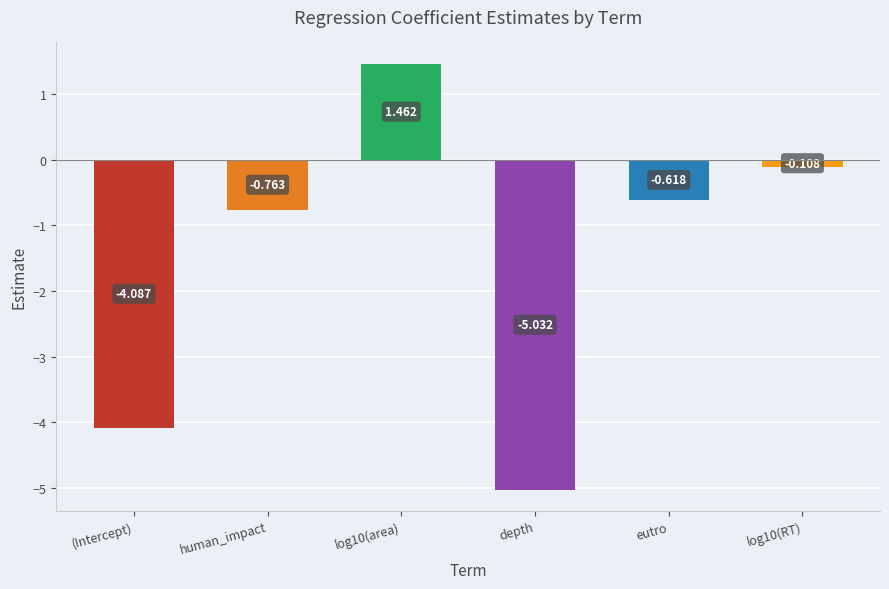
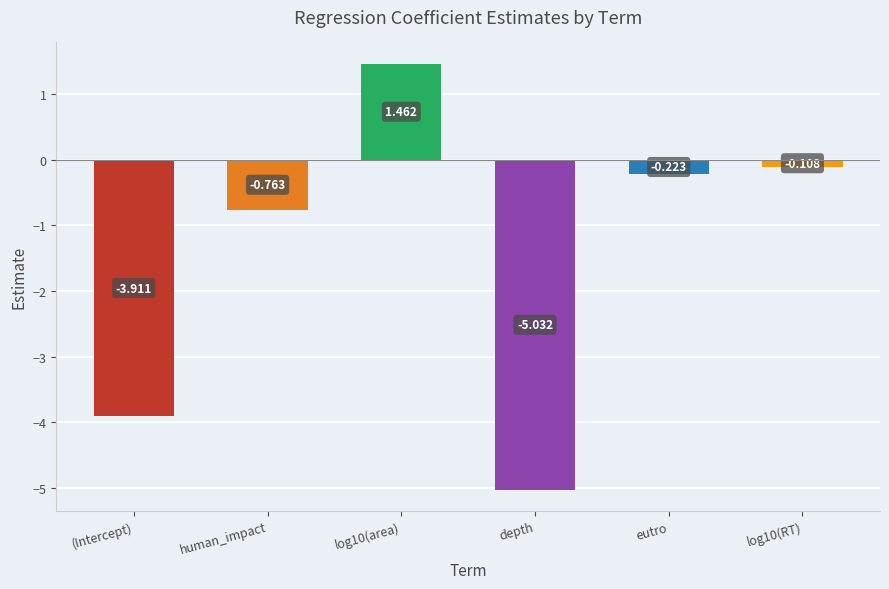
  {
-   "(Intercept)": -4.087,
-   "eutro": -0.618
+   "(Intercept)": -3.911,
+   "eutro": -0.223
  }
